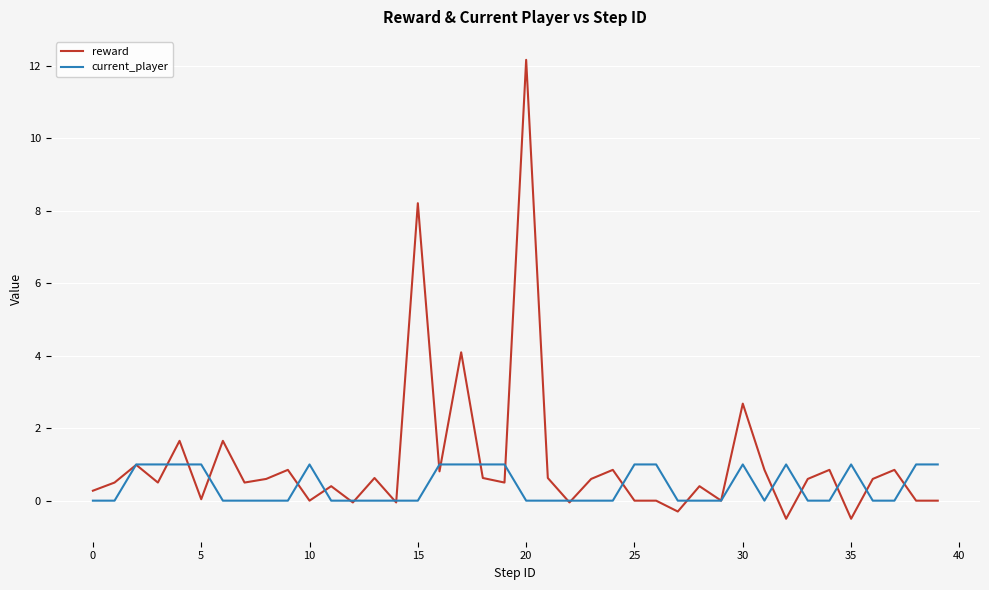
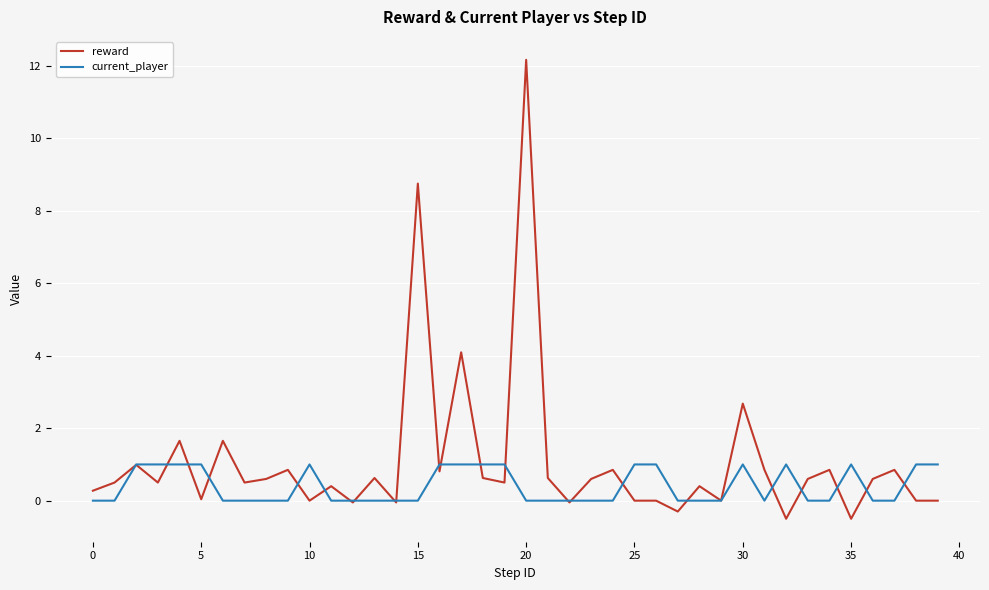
  {
    "reward": {
      "0": 0.3,
      "5": 0.0,
      "10": 0.0,
-     "15": 8.2,
+     "15": 8.8,
      "20": 12.2,
      "25": 0.0,
      "30": 2.7,
      "35": -0.5
    },
    "current_player": {
      "0": 0.0,
      "5": 1.0,
      "10": 1.0,
      "15": 0.0,
      "20": 0.0,
      "25": 1.0,
      "30": 1.0,
      "35": 1.0
    }
  }
